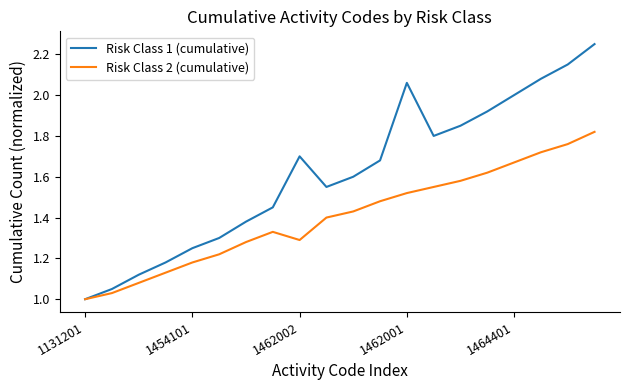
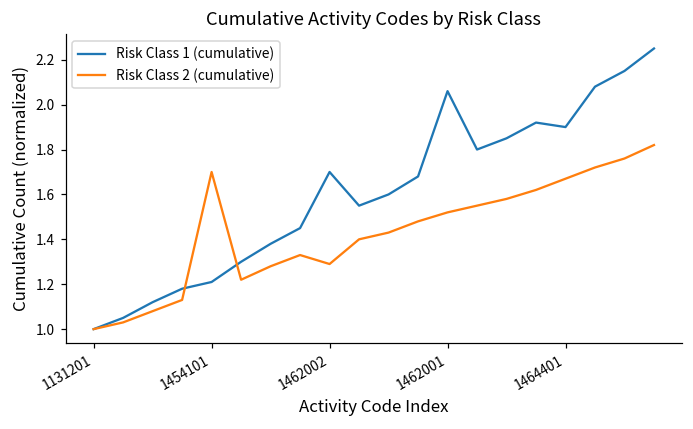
  {
    "Risk Class 1 (cumulative)": {
-     "1454101": 1.25,
+     "1454101": 1.21,
      "1462002": 1.70,
      "1462001": 2.06,
-     "1464401": 2.0
+     "1464401": 1.9
    },
    "Risk Class 2 (cumulative)": {
-     "1454101": 1.18,
+     "1454101": 1.70,
      "1462002": 1.29,
      "1462001": 1.52,
      "1464401": 1.67
    }
  }
